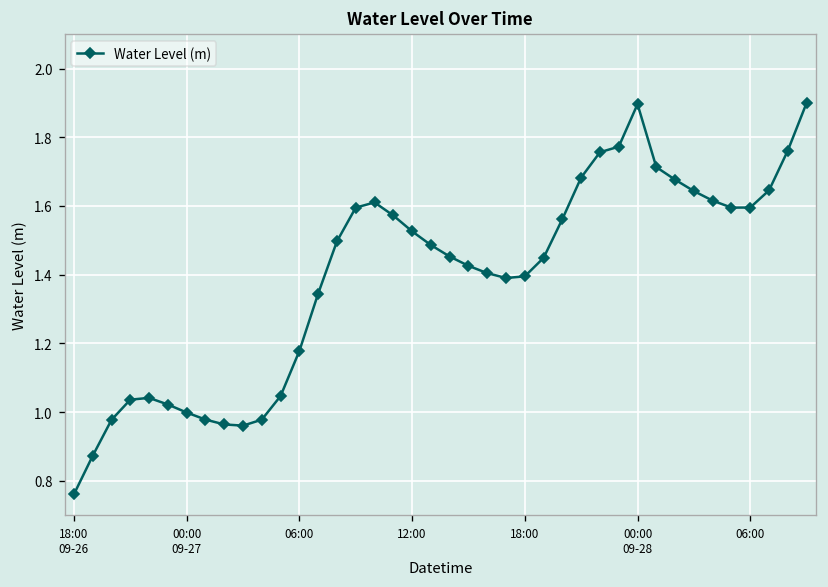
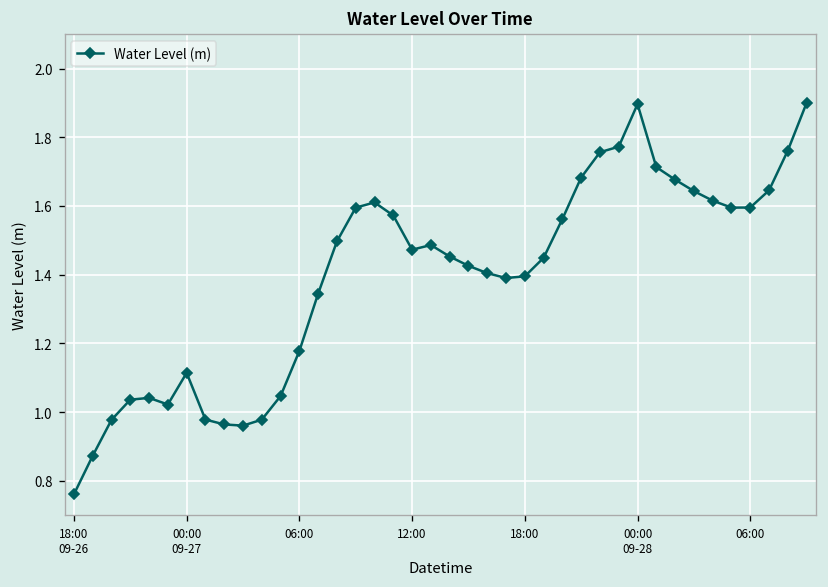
  {
    "18:00 09-26": 0.76,
-   "00:00 09-27": 1.00,
-   "12:00": 1.53,
+   "00:00 09-27": 1.11,
+   "12:00": 1.47,
    "18:00": 1.40,
    "00:00 09-28": 1.90
  }
